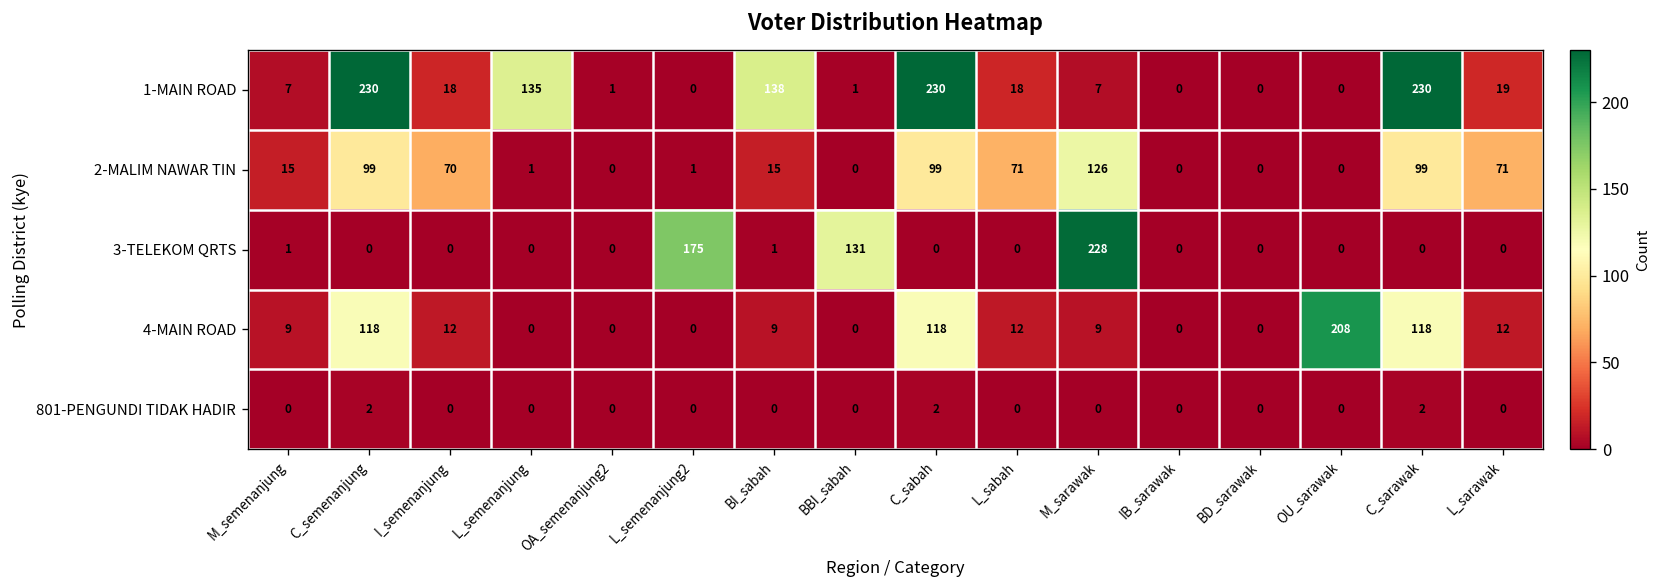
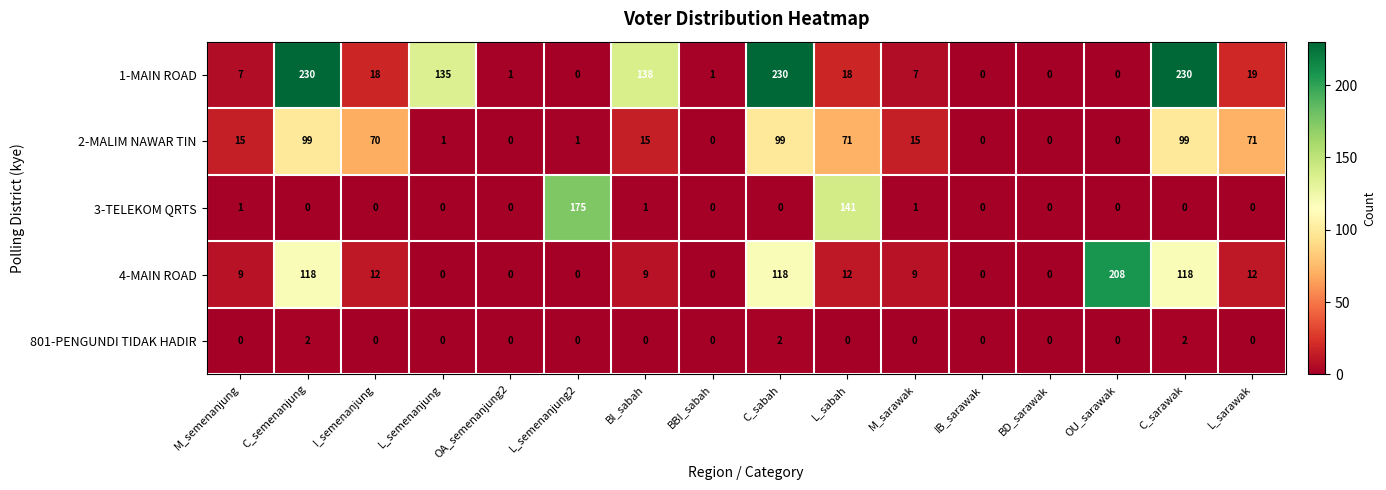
  {
    "1-MAIN ROAD": {
      "M_semenanjung": 7,
      "C_semenanjung": 230,
      "I_semenanjung": 18,
      "L_semenanjung": 135,
      "OA_semenanjung2": 1,
      "L_semenanjung2": 0,
      "BI_sabah": 138,
      "BBI_sabah": 1,
      "C_sabah": 230,
      "L_sabah": 18,
      "M_sarawak": 7,
      "IB_sarawak": 0,
      "BD_sarawak": 0,
      "OU_sarawak": 0,
      "C_sarawak": 230,
      "L_sarawak": 19
    },
    "2-MALIM NAWAR TIN": {
      "M_semenanjung": 15,
      "C_semenanjung": 99,
      "I_semenanjung": 70,
      "L_semenanjung": 1,
      "OA_semenanjung2": 0,
      "L_semenanjung2": 1,
      "BI_sabah": 15,
      "BBI_sabah": 0,
      "C_sabah": 99,
      "L_sabah": 71,
-     "M_sarawak": 126,
+     "M_sarawak": 15,
      "IB_sarawak": 0,
      "BD_sarawak": 0,
      "OU_sarawak": 0,
      "C_sarawak": 99,
      "L_sarawak": 71
    },
    "3-TELEKOM QRTS": {
      "M_semenanjung": 1,
      "C_semenanjung": 0,
      "I_semenanjung": 0,
      "L_semenanjung": 0,
      "OA_semenanjung2": 0,
      "L_semenanjung2": 175,
      "BI_sabah": 1,
-     "BBI_sabah": 131,
+     "BBI_sabah": 0,
      "C_sabah": 0,
-     "L_sabah": 0,
-     "M_sarawak": 228,
+     "L_sabah": 141,
+     "M_sarawak": 1,
      "IB_sarawak": 0,
      "BD_sarawak": 0,
      "OU_sarawak": 0,
      "C_sarawak": 0,
      "L_sarawak": 0
    },
    "4-MAIN ROAD": {
      "M_semenanjung": 9,
      "C_semenanjung": 118,
      "I_semenanjung": 12,
      "L_semenanjung": 0,
      "OA_semenanjung2": 0,
      "L_semenanjung2": 0,
      "BI_sabah": 9,
      "BBI_sabah": 0,
      "C_sabah": 118,
      "L_sabah": 12,
      "M_sarawak": 9,
      "IB_sarawak": 0,
      "BD_sarawak": 0,
      "OU_sarawak": 208,
      "C_sarawak": 118,
      "L_sarawak": 12
    },
    "801-PENGUNDI TIDAK HADIR": {
      "M_semenanjung": 0,
      "C_semenanjung": 2,
      "I_semenanjung": 0,
      "L_semenanjung": 0,
      "OA_semenanjung2": 0,
      "L_semenanjung2": 0,
      "BI_sabah": 0,
      "BBI_sabah": 0,
      "C_sabah": 2,
      "L_sabah": 0,
      "M_sarawak": 0,
      "IB_sarawak": 0,
      "BD_sarawak": 0,
      "OU_sarawak": 0,
      "C_sarawak": 2,
      "L_sarawak": 0
    }
  }
